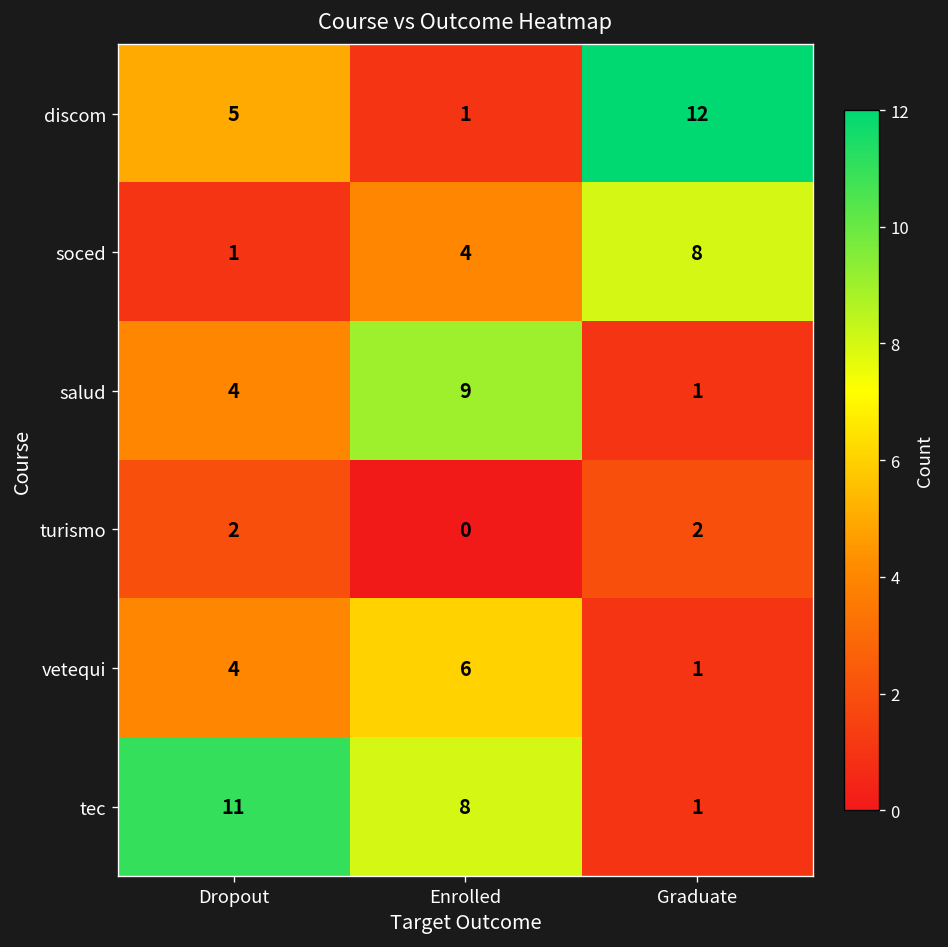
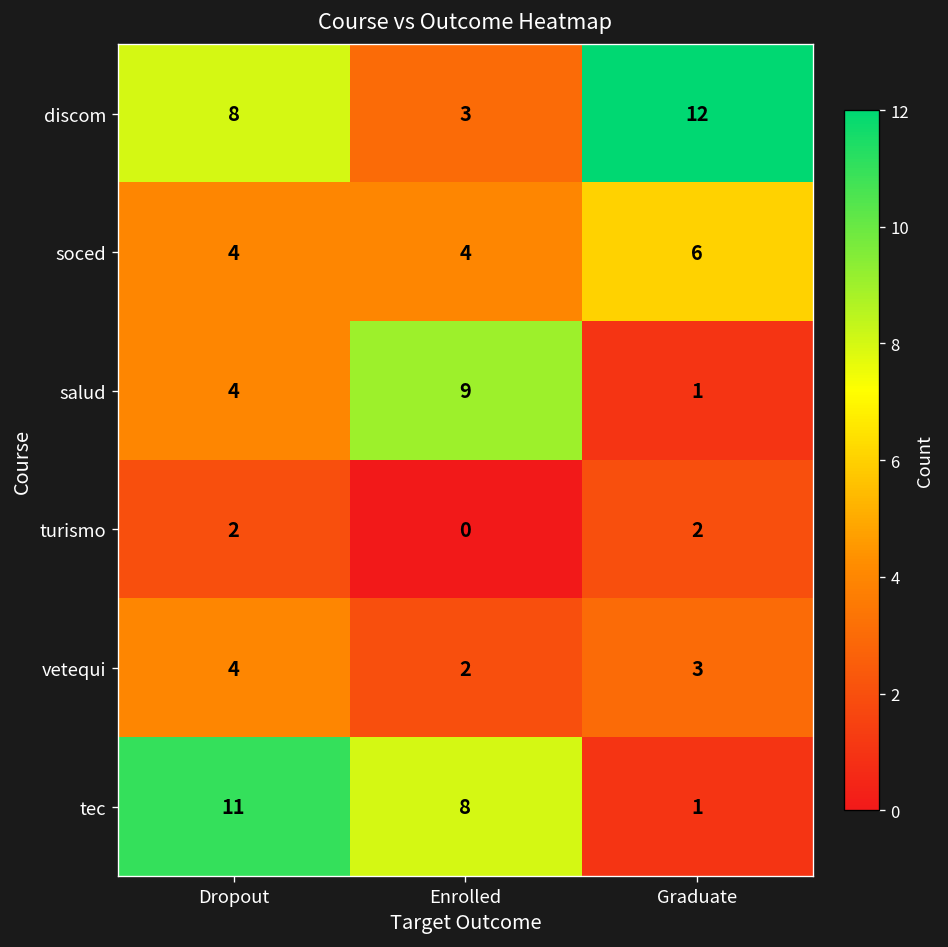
  {
    "discom": {
-     "Dropout": 5,
-     "Enrolled": 1,
+     "Dropout": 8,
+     "Enrolled": 3,
      "Graduate": 12
    },
    "soced": {
-     "Dropout": 1,
+     "Dropout": 4,
      "Enrolled": 4,
-     "Graduate": 8
+     "Graduate": 6
    },
    "salud": {
      "Dropout": 4,
      "Enrolled": 9,
      "Graduate": 1
    },
    "turismo": {
      "Dropout": 2,
      "Enrolled": 0,
      "Graduate": 2
    },
    "vetequi": {
      "Dropout": 4,
-     "Enrolled": 6,
-     "Graduate": 1
+     "Enrolled": 2,
+     "Graduate": 3
    },
    "tec": {
      "Dropout": 11,
      "Enrolled": 8,
      "Graduate": 1
    }
  }
